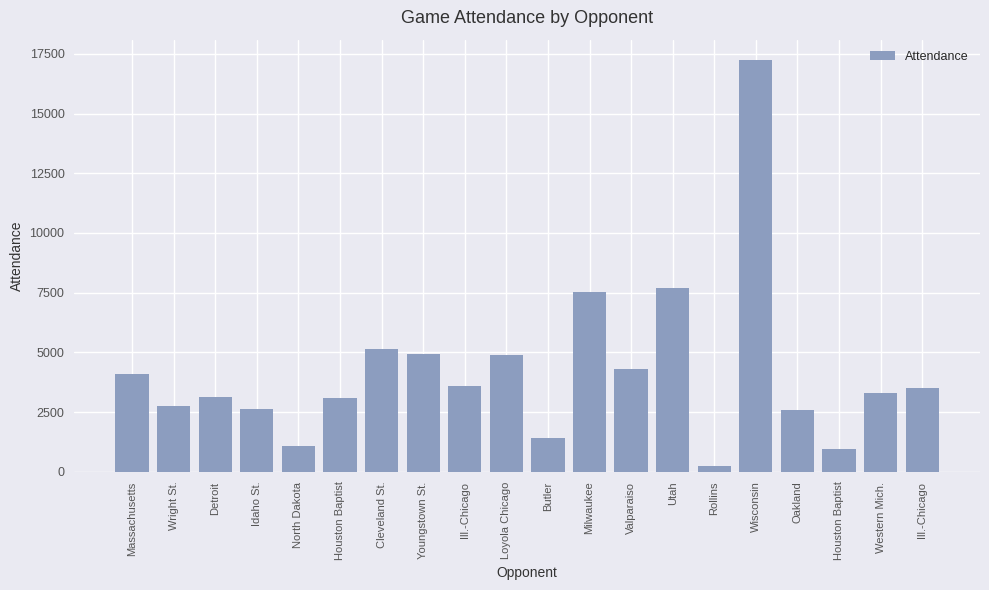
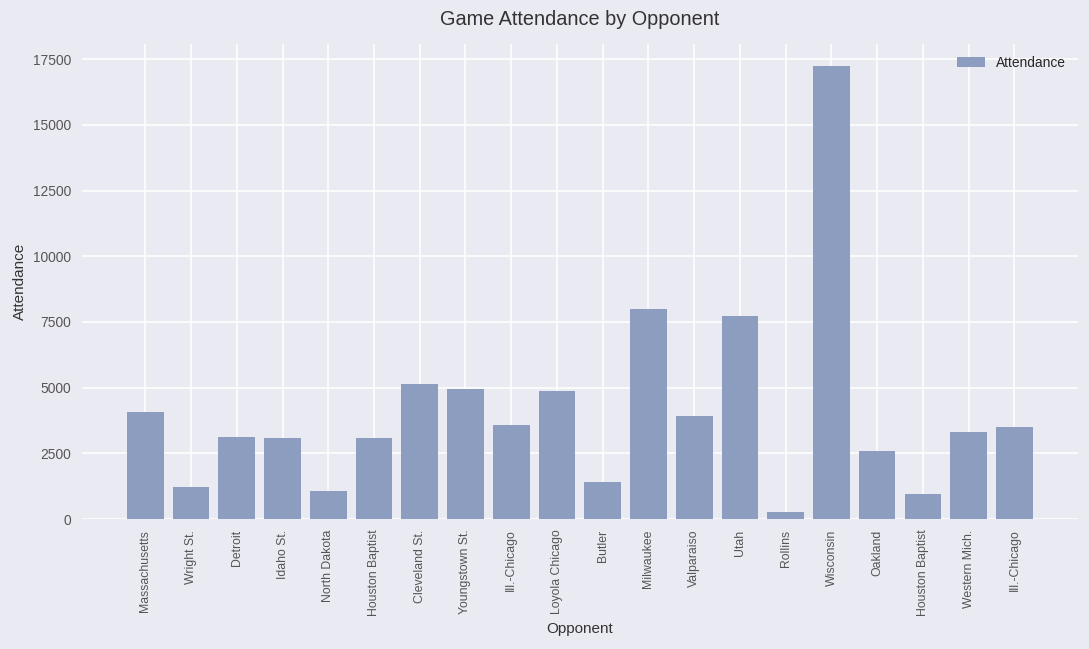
  {
    "Massachusetts": 4100,
-   "Wright St.": 2800,
+   "Wright St.": 1200,
    "Detroit": 3100,
-   "Idaho St.": 2600,
+   "Idaho St.": 3100,
    "North Dakota": 1100,
    "Cleveland St.": 5100,
    "Youngstown St.": 4900,
    "Loyola Chicago": 4900,
    "Butler": 1400,
-   "Milwaukee": 7500,
-   "Valparaiso": 4300,
+   "Milwaukee": 8000,
+   "Valparaiso": 3900,
    "Utah": 7700,
    "Rollins": 300,
    "Wisconsin": 17200,
    "Oakland": 2600,
    "Western Mich.": 3300
  }
